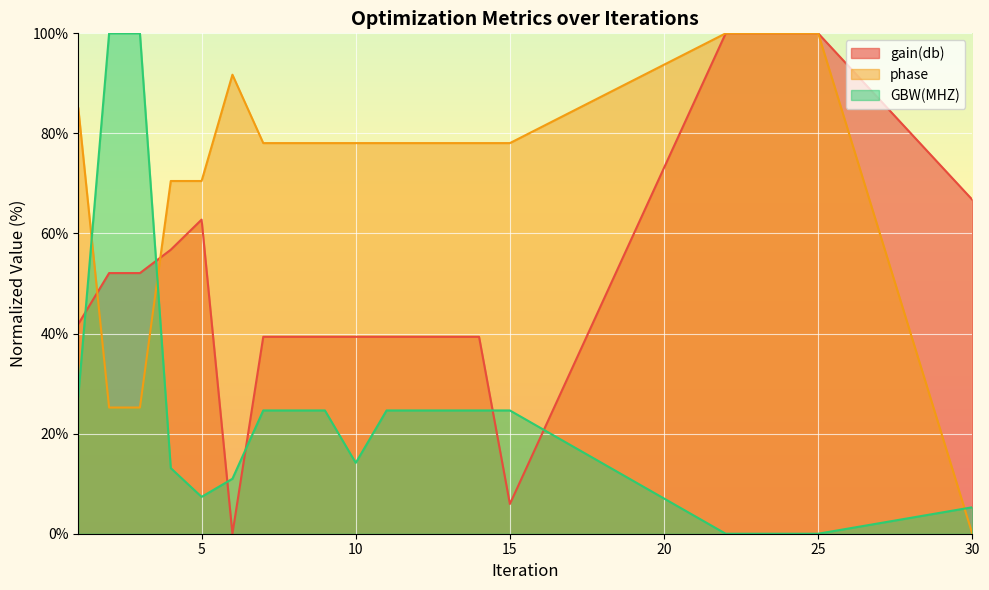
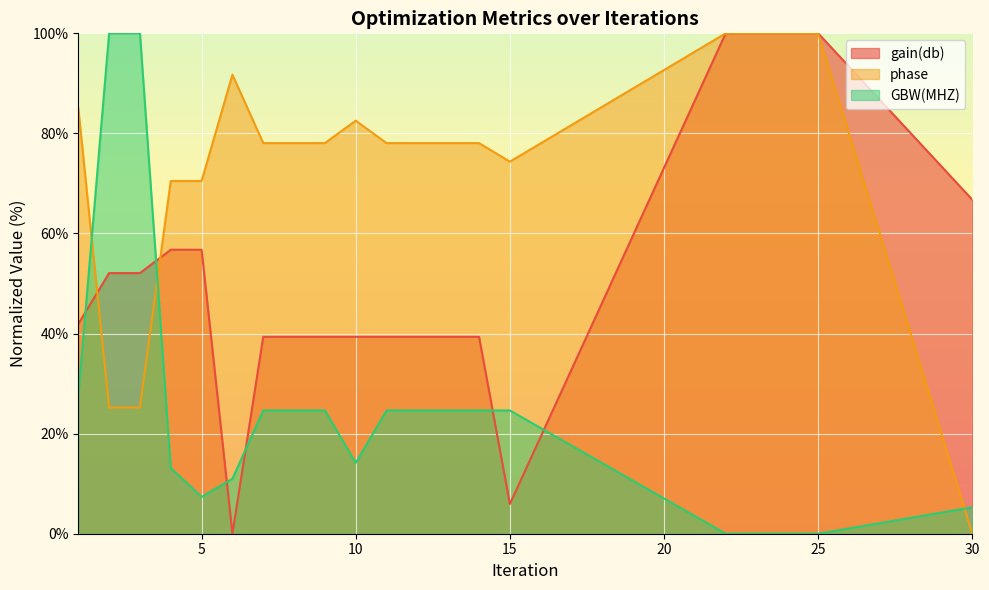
  {
    "gain(db)": {
-     "5": "63%",
+     "5": "57%",
      "10": "39%",
      "15": "6%",
      "30": "67%"
    },
    "phase": {
      "5": "70%",
-     "10": "78%",
-     "15": "78%",
+     "10": "83%",
+     "15": "74%",
      "30": "0%"
    },
    "GBW(MHZ)": {
      "5": "7%",
      "10": "14%",
      "15": "25%",
      "25": "0%",
      "30": "5%"
    }
  }
